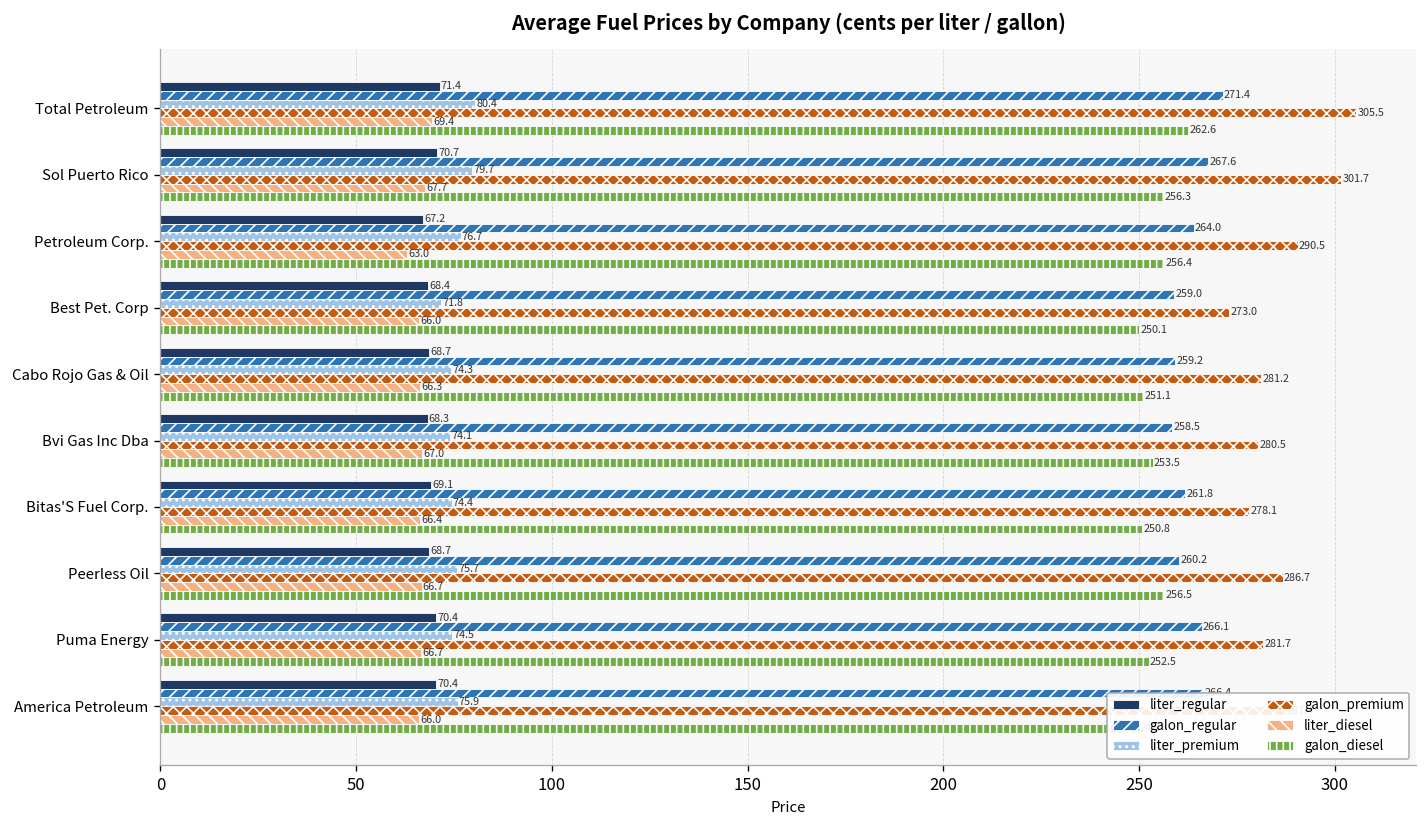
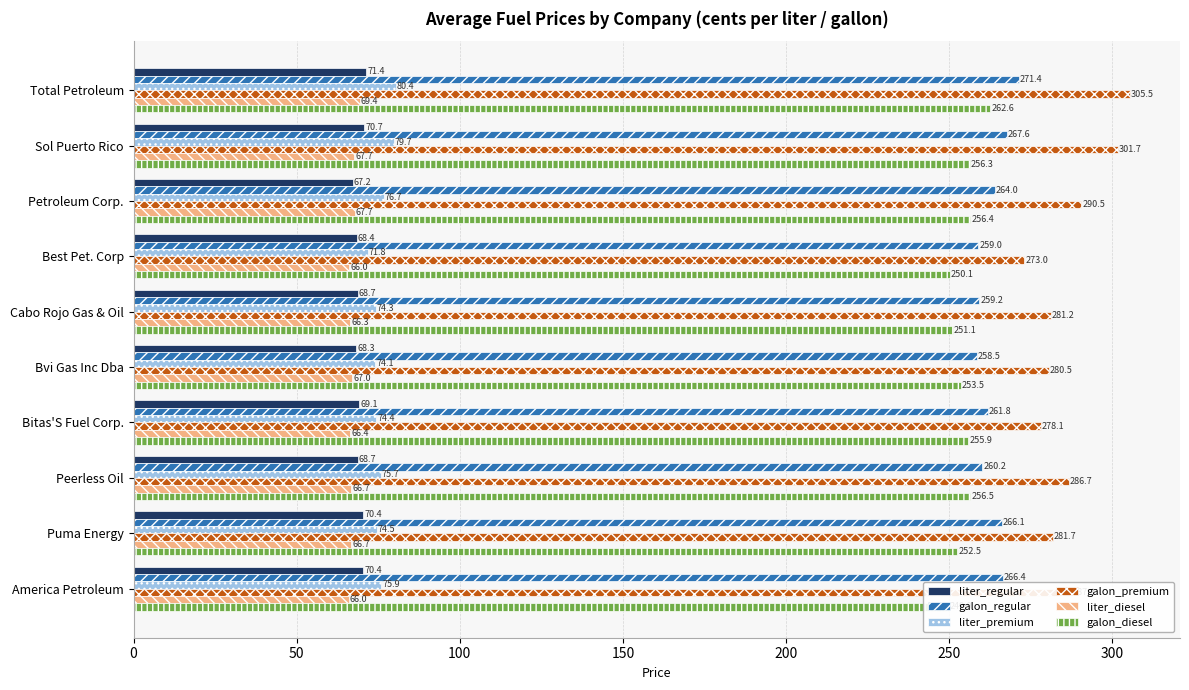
  {
    "liter_regular": {
      "Total Petroleum": 71.4,
      "Sol Puerto Rico": 70.7,
      "Petroleum Corp.": 67.2,
      "Best Pet. Corp": 68.4,
      "Cabo Rojo Gas & Oil": 68.7,
      "Bvi Gas Inc Dba": 68.3,
      "Bitas'S Fuel Corp.": 69.1,
      "Peerless Oil": 68.7,
      "Puma Energy": 70.4,
      "America Petroleum": 70.4
    },
    "galon_regular": {
      "Total Petroleum": 271.4,
      "Sol Puerto Rico": 267.6,
      "Petroleum Corp.": 264.0,
      "Best Pet. Corp": 259.0,
      "Cabo Rojo Gas & Oil": 259.2,
      "Bvi Gas Inc Dba": 258.5,
      "Bitas'S Fuel Corp.": 261.8,
      "Peerless Oil": 260.2,
      "Puma Energy": 266.1,
      "America Petroleum": 266.4
    },
    "liter_premium": {
      "Total Petroleum": 80.4,
      "Sol Puerto Rico": 79.7,
      "Petroleum Corp.": 76.7,
      "Best Pet. Corp": 71.8,
      "Cabo Rojo Gas & Oil": 74.3,
      "Bvi Gas Inc Dba": 74.1,
      "Bitas'S Fuel Corp.": 74.4,
      "Peerless Oil": 75.7,
      "Puma Energy": 74.5,
      "America Petroleum": 75.9
    },
    "galon_premium": {
      "Total Petroleum": 305.5,
      "Sol Puerto Rico": 301.7,
      "Petroleum Corp.": 290.5,
      "Best Pet. Corp": 273.0,
      "Cabo Rojo Gas & Oil": 281.2,
      "Bvi Gas Inc Dba": 280.5,
      "Bitas'S Fuel Corp.": 278.1,
      "Peerless Oil": 286.7,
      "Puma Energy": 281.7
    },
    "liter_diesel": {
      "Total Petroleum": 69.4,
      "Sol Puerto Rico": 67.7,
-     "Petroleum Corp.": 63.0,
+     "Petroleum Corp.": 67.7,
      "Best Pet. Corp": 66.0,
      "Cabo Rojo Gas & Oil": 66.3,
      "Bvi Gas Inc Dba": 67.0,
      "Bitas'S Fuel Corp.": 66.4,
      "Peerless Oil": 66.7,
      "Puma Energy": 66.7,
      "America Petroleum": 66.0
    },
    "galon_diesel": {
      "Total Petroleum": 262.6,
      "Sol Puerto Rico": 256.3,
      "Petroleum Corp.": 256.4,
      "Best Pet. Corp": 250.1,
      "Cabo Rojo Gas & Oil": 251.1,
      "Bvi Gas Inc Dba": 253.5,
-     "Bitas'S Fuel Corp.": 250.8,
+     "Bitas'S Fuel Corp.": 255.9,
      "Peerless Oil": 256.5,
      "Puma Energy": 252.5
    }
  }
